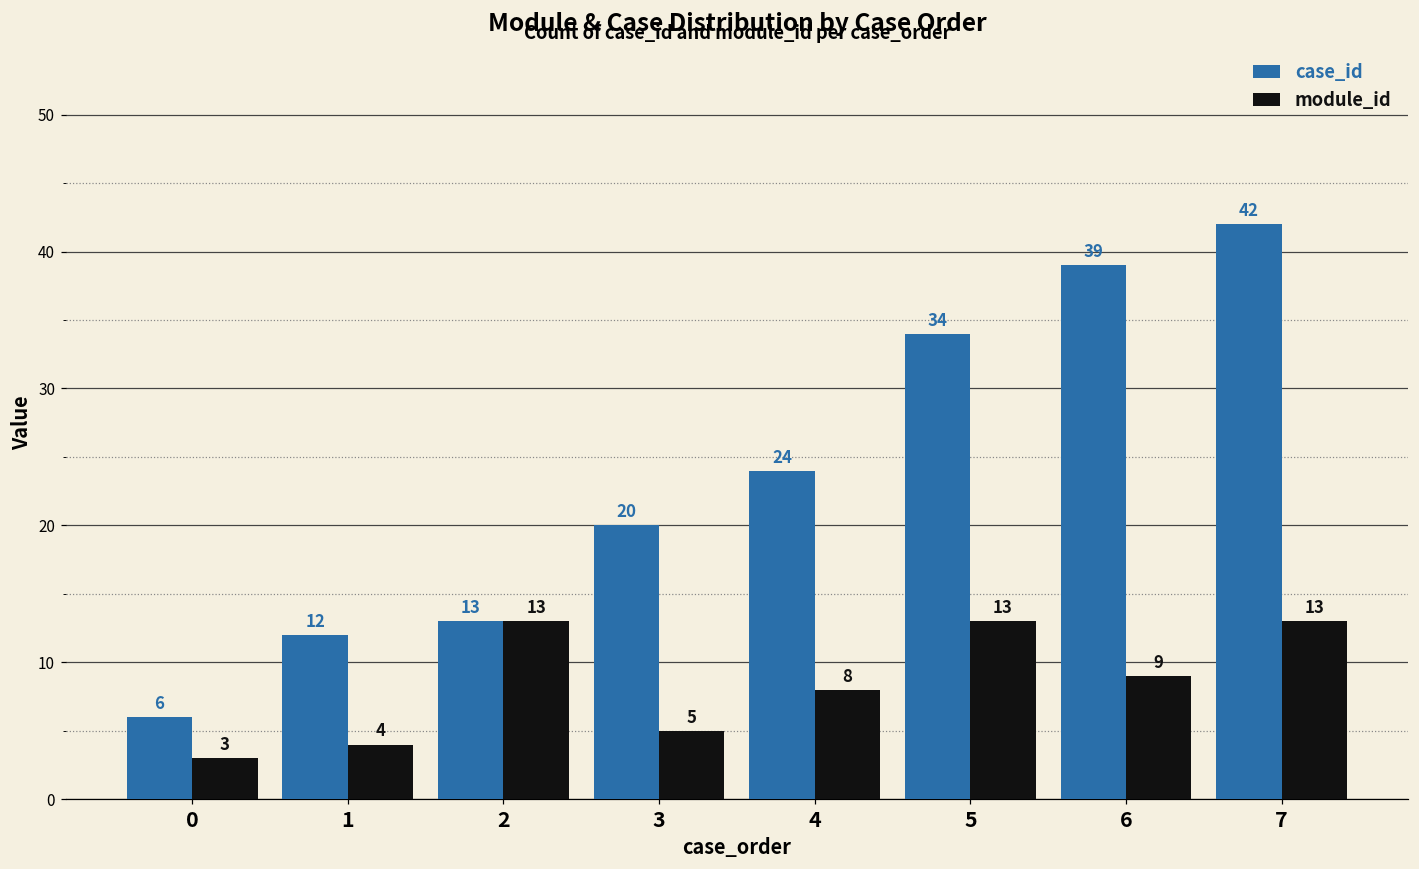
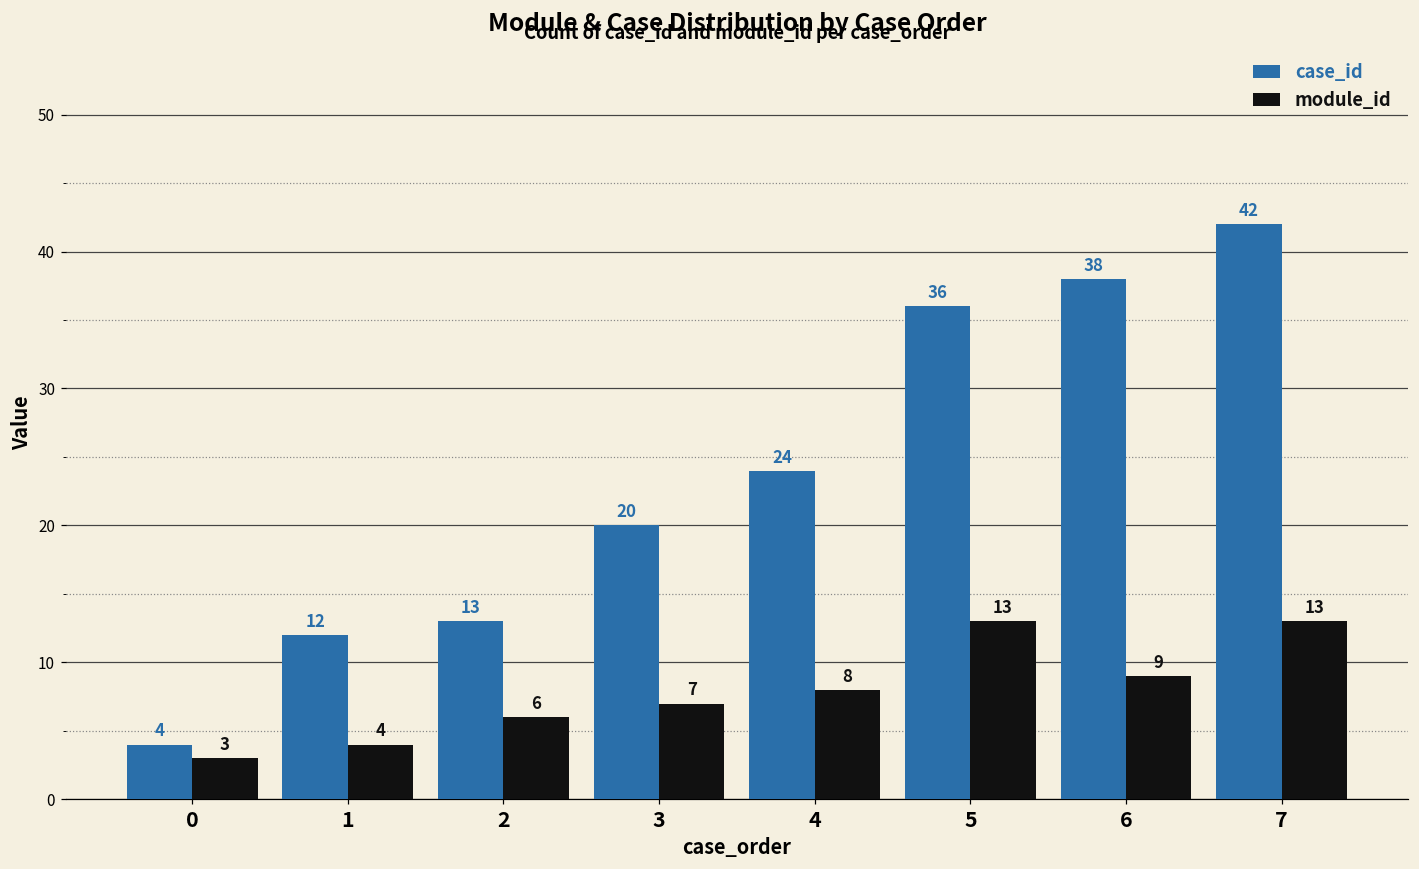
  {
    "case_id": {
-     "0": 6,
+     "0": 4,
      "1": 12,
      "2": 13,
      "3": 20,
      "4": 24,
-     "5": 34,
-     "6": 39,
+     "5": 36,
+     "6": 38,
      "7": 42
    },
    "module_id": {
      "0": 3,
      "1": 4,
-     "2": 13,
-     "3": 5,
+     "2": 6,
+     "3": 7,
      "4": 8,
      "5": 13,
      "6": 9,
      "7": 13
    }
  }
